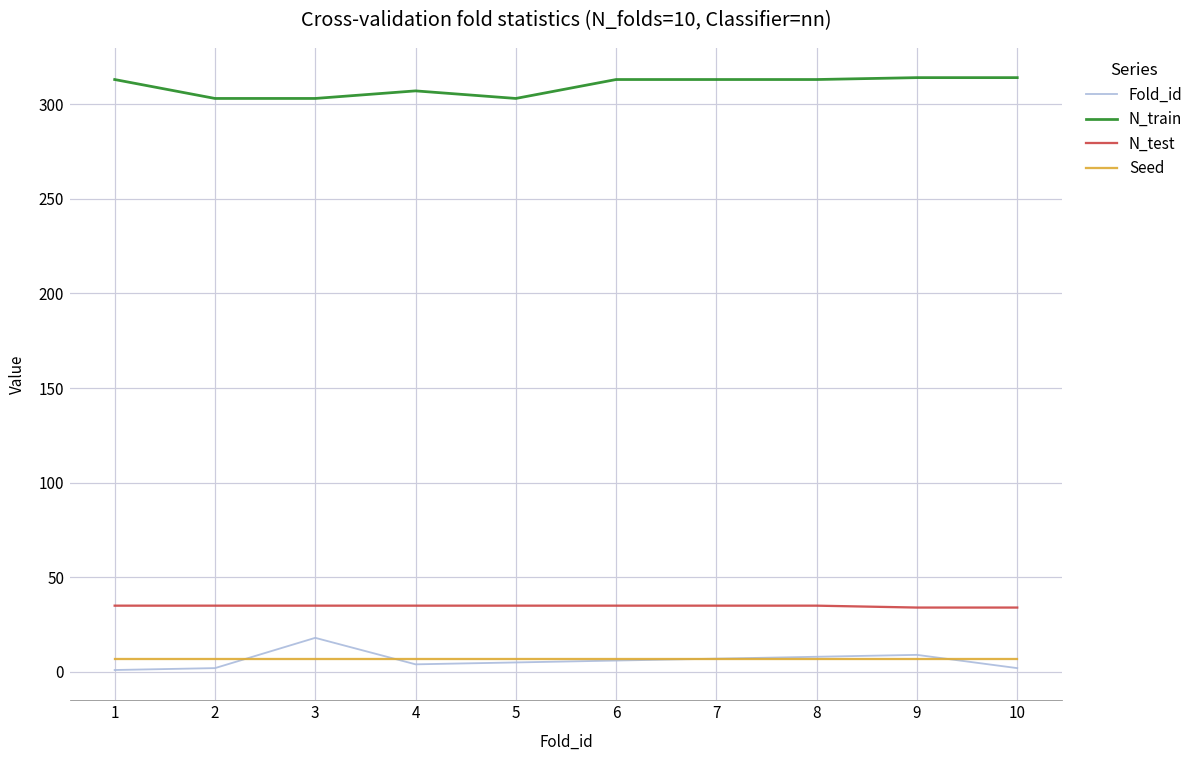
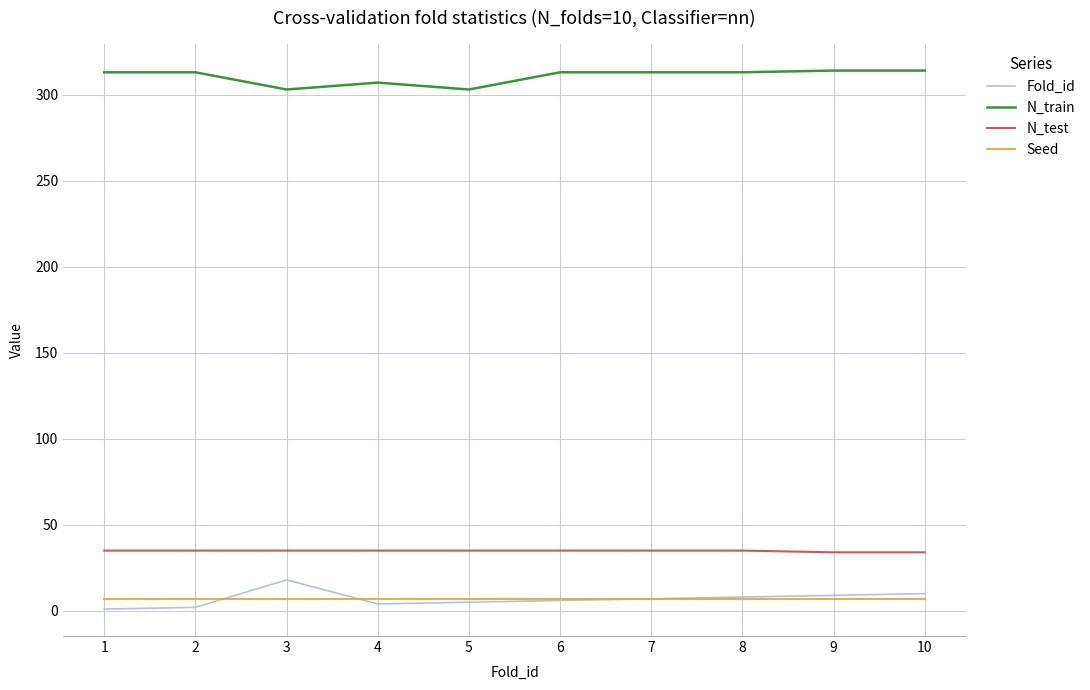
  {
    "Fold_id": {
      "1": 1,
      "2": 2,
      "3": 18,
      "4": 4,
      "5": 5,
      "9": 9,
-     "10": 2
+     "10": 10
    },
    "N_train": {
      "1": 313,
-     "2": 303,
+     "2": 313,
      "3": 303,
      "4": 307,
      "5": 303,
      "6": 313,
      "7": 313,
      "8": 313,
      "9": 314,
      "10": 314
    },
    "N_test": {
      "1": 35,
      "2": 35,
      "3": 35,
      "4": 35,
      "5": 35,
      "6": 35,
      "7": 35,
      "8": 35,
      "9": 34,
      "10": 34
    },
    "Seed": {
      "1": 7,
      "2": 7,
      "3": 7,
      "4": 7,
      "5": 7,
      "9": 7,
      "10": 7
    }
  }
